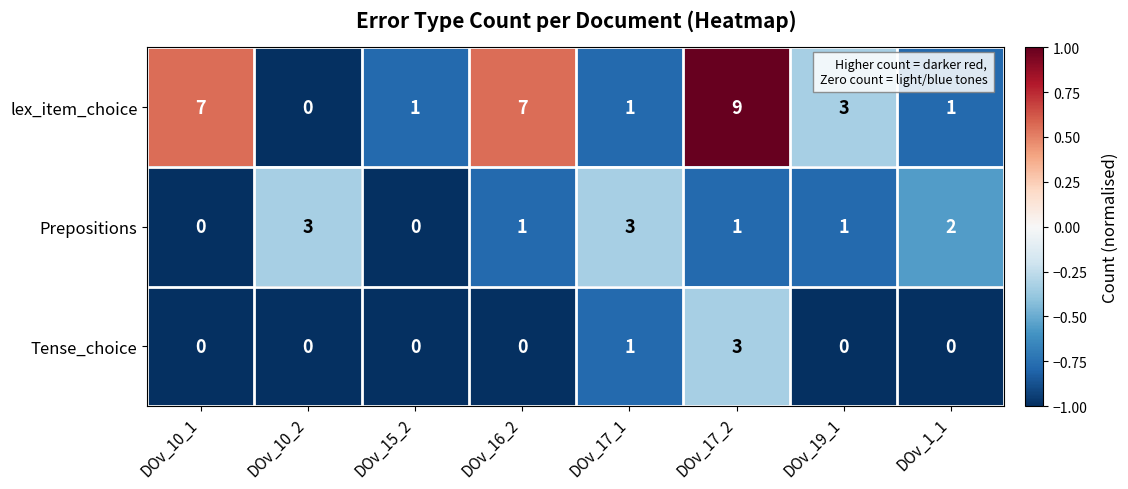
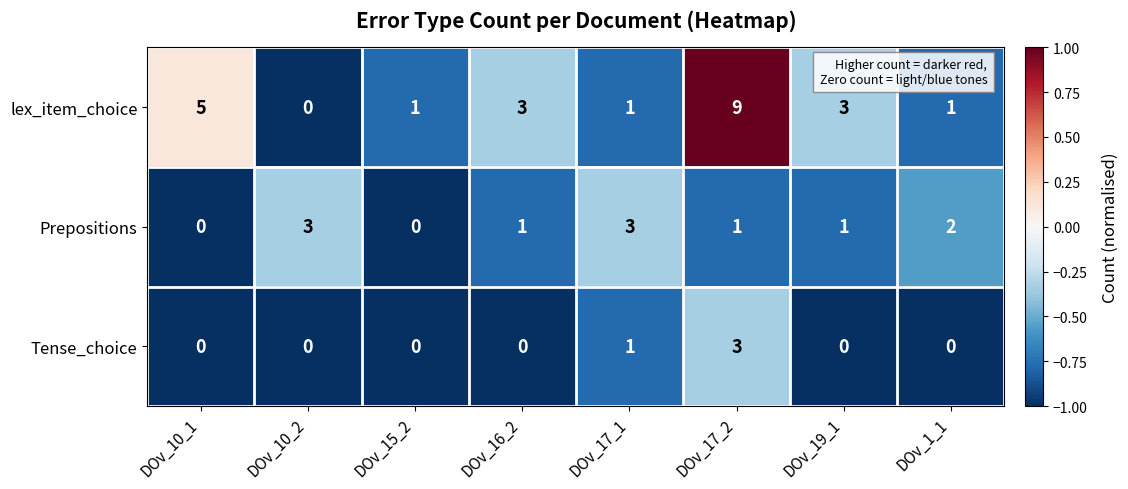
  {
    "lex_item_choice": {
-     "DOv_10_1": 7,
+     "DOv_10_1": 5,
      "DOv_10_2": 0,
      "DOv_15_2": 1,
-     "DOv_16_2": 7,
+     "DOv_16_2": 3,
      "DOv_17_1": 1,
      "DOv_17_2": 9,
      "DOv_19_1": 3,
      "DOv_1_1": 1
    },
    "Prepositions": {
      "DOv_10_1": 0,
      "DOv_10_2": 3,
      "DOv_15_2": 0,
      "DOv_16_2": 1,
      "DOv_17_1": 3,
      "DOv_17_2": 1,
      "DOv_19_1": 1,
      "DOv_1_1": 2
    },
    "Tense_choice": {
      "DOv_10_1": 0,
      "DOv_10_2": 0,
      "DOv_15_2": 0,
      "DOv_16_2": 0,
      "DOv_17_1": 1,
      "DOv_17_2": 3,
      "DOv_19_1": 0,
      "DOv_1_1": 0
    }
  }
